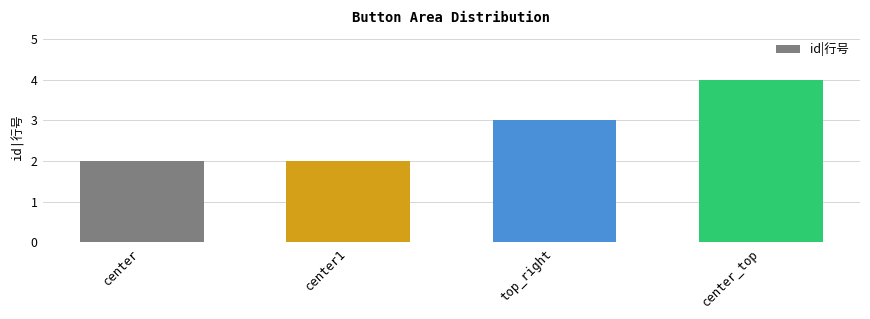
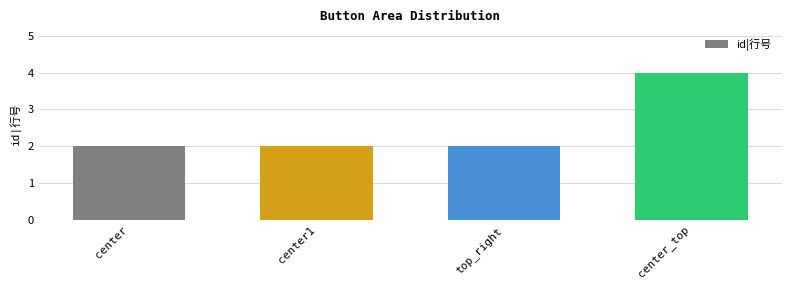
  {
    "center": 2,
    "center1": 2,
-   "top_right": 3,
+   "top_right": 2,
    "center_top": 4
  }
